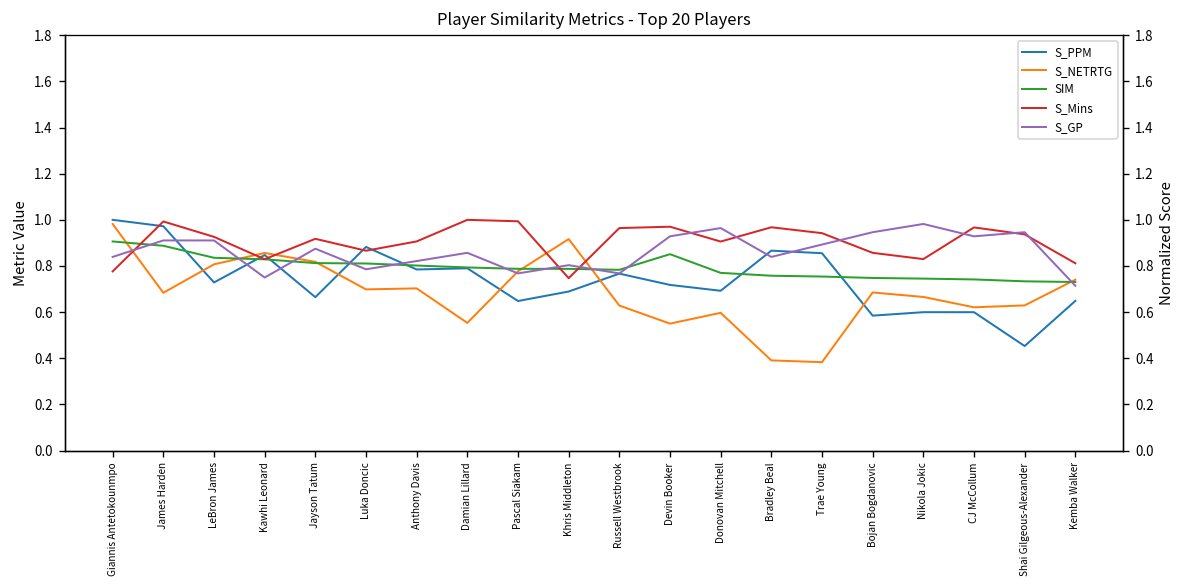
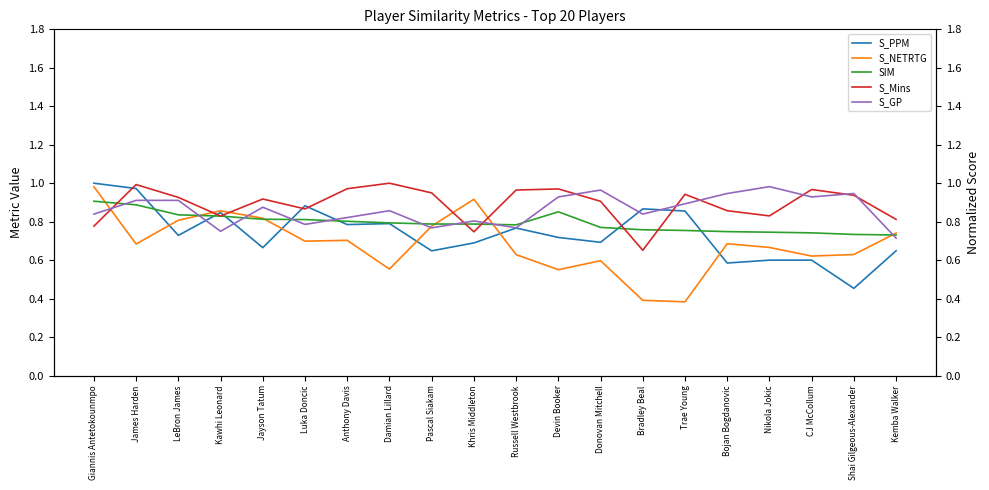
  {
    "S_PPM": {
      "Giannis Antetokounmpo": 1.00,
      "James Harden": 0.97,
      "LeBron James": 0.73,
      "Jayson Tatum": 0.66,
      "Luka Doncic": 0.88,
      "Anthony Davis": 0.78,
      "Pascal Siakam": 0.65,
      "Khris Middleton": 0.69,
      "Devin Booker": 0.72,
      "Donovan Mitchell": 0.69,
      "Bradley Beal": 0.87,
      "Trae Young": 0.86,
      "Bojan Bogdanovic": 0.58,
      "Nikola Jokic": 0.60,
      "CJ McCollum": 0.60,
      "Shai Gilgeous-Alexander": 0.45,
      "Kemba Walker": 0.65
    },
    "S_NETRTG": {
      "Giannis Antetokounmpo": 0.98,
      "James Harden": 0.68,
      "LeBron James": 0.81,
      "Luka Doncic": 0.70,
      "Anthony Davis": 0.70,
      "Damian Lillard": 0.55,
      "Khris Middleton": 0.92,
      "Russell Westbrook": 0.63,
      "Devin Booker": 0.55,
      "Donovan Mitchell": 0.60,
      "Bradley Beal": 0.39,
      "Trae Young": 0.38,
      "Bojan Bogdanovic": 0.69,
      "Nikola Jokic": 0.67,
      "CJ McCollum": 0.62,
      "Shai Gilgeous-Alexander": 0.63
    },
    "SIM": {
      "Giannis Antetokounmpo": 0.91,
      "James Harden": 0.89,
      "LeBron James": 0.84,
      "Luka Doncic": 0.81,
      "Anthony Davis": 0.80,
      "Khris Middleton": 0.79,
      "Russell Westbrook": 0.78,
      "Devin Booker": 0.85,
      "Donovan Mitchell": 0.77,
      "Bradley Beal": 0.76,
      "Trae Young": 0.75,
      "Bojan Bogdanovic": 0.75,
      "Nikola Jokic": 0.75,
      "CJ McCollum": 0.74,
      "Shai Gilgeous-Alexander": 0.73
    },
    "S_Mins": {
      "Giannis Antetokounmpo": 0.78,
      "James Harden": 0.99,
      "LeBron James": 0.93,
      "Jayson Tatum": 0.92,
      "Luka Doncic": 0.87,
-     "Anthony Davis": 0.91,
+     "Anthony Davis": 0.97,
      "Damian Lillard": 1.00,
-     "Pascal Siakam": 0.99,
+     "Pascal Siakam": 0.95,
      "Khris Middleton": 0.75,
      "Russell Westbrook": 0.96,
      "Devin Booker": 0.97,
      "Donovan Mitchell": 0.91,
-     "Bradley Beal": 0.97,
+     "Bradley Beal": 0.65,
      "Trae Young": 0.94,
      "Bojan Bogdanovic": 0.86,
      "Nikola Jokic": 0.83,
      "CJ McCollum": 0.97,
      "Kemba Walker": 0.81
    },
    "S_GP": {
      "Giannis Antetokounmpo": 0.84,
      "James Harden": 0.91,
      "LeBron James": 0.91,
      "Kawhi Leonard": 0.75,
      "Jayson Tatum": 0.88,
      "Luka Doncic": 0.79,
      "Anthony Davis": 0.82,
      "Damian Lillard": 0.86,
      "Khris Middleton": 0.80,
      "Devin Booker": 0.93,
      "Donovan Mitchell": 0.96,
      "Bradley Beal": 0.84,
      "Trae Young": 0.89,
      "Bojan Bogdanovic": 0.95,
      "Nikola Jokic": 0.98,
      "CJ McCollum": 0.93,
      "Kemba Walker": 0.71
    }
  }
